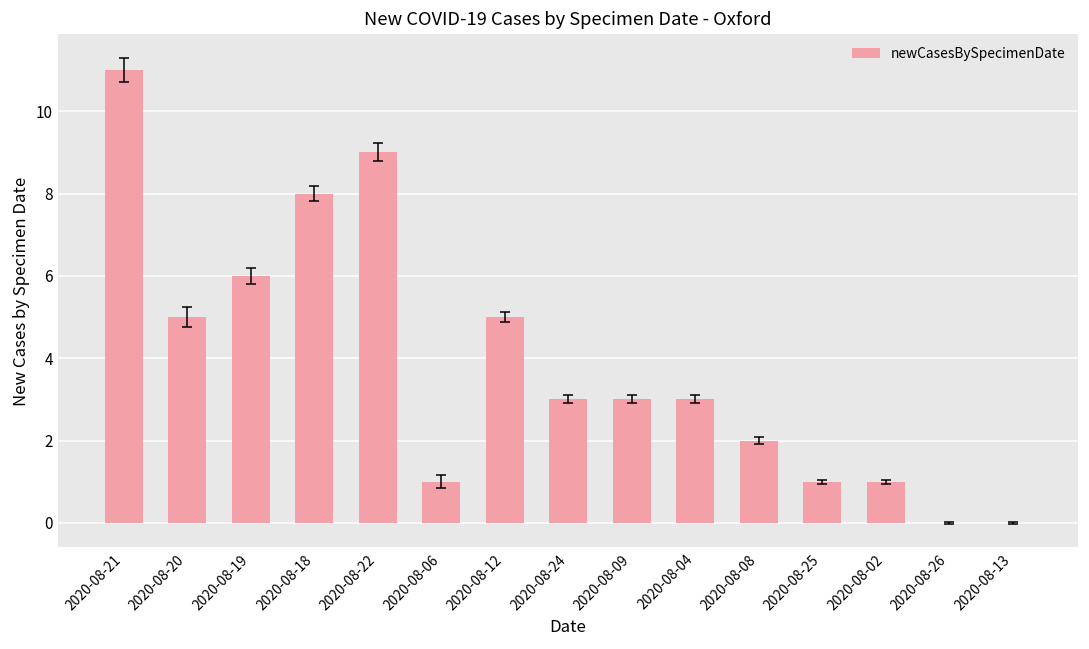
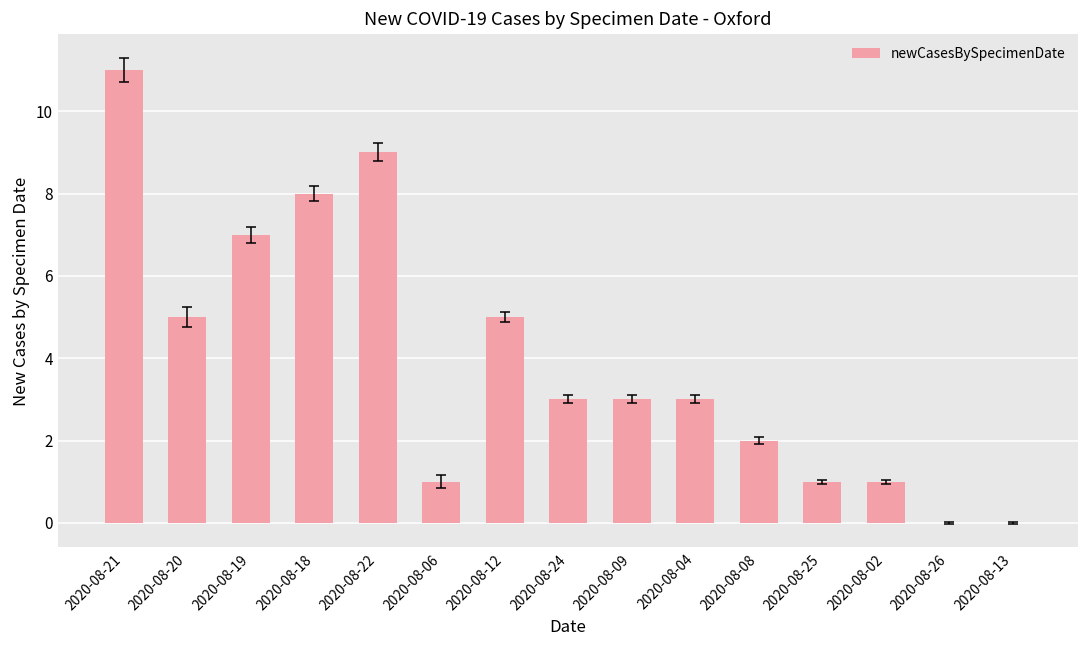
  {
    "newCasesBySpecimenDate": {
      "2020-08-21": 11,
      "2020-08-20": 5,
-     "2020-08-19": 6,
+     "2020-08-19": 7,
      "2020-08-18": 8,
      "2020-08-22": 9,
      "2020-08-06": 1,
      "2020-08-12": 5,
      "2020-08-24": 3,
      "2020-08-09": 3,
      "2020-08-04": 3,
      "2020-08-08": 2,
      "2020-08-25": 1,
      "2020-08-02": 1,
      "2020-08-26": 0,
      "2020-08-13": 0
    }
  }
